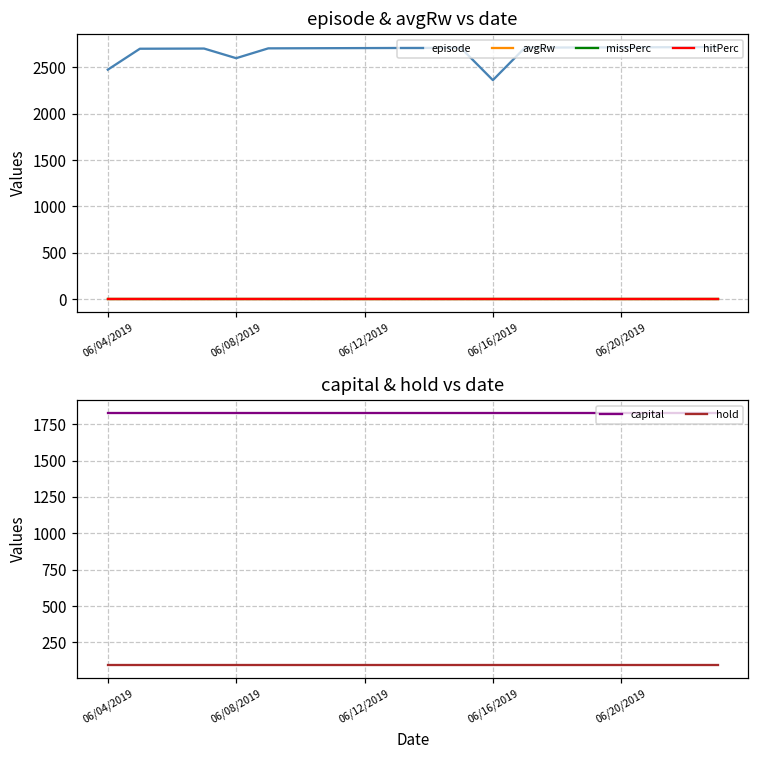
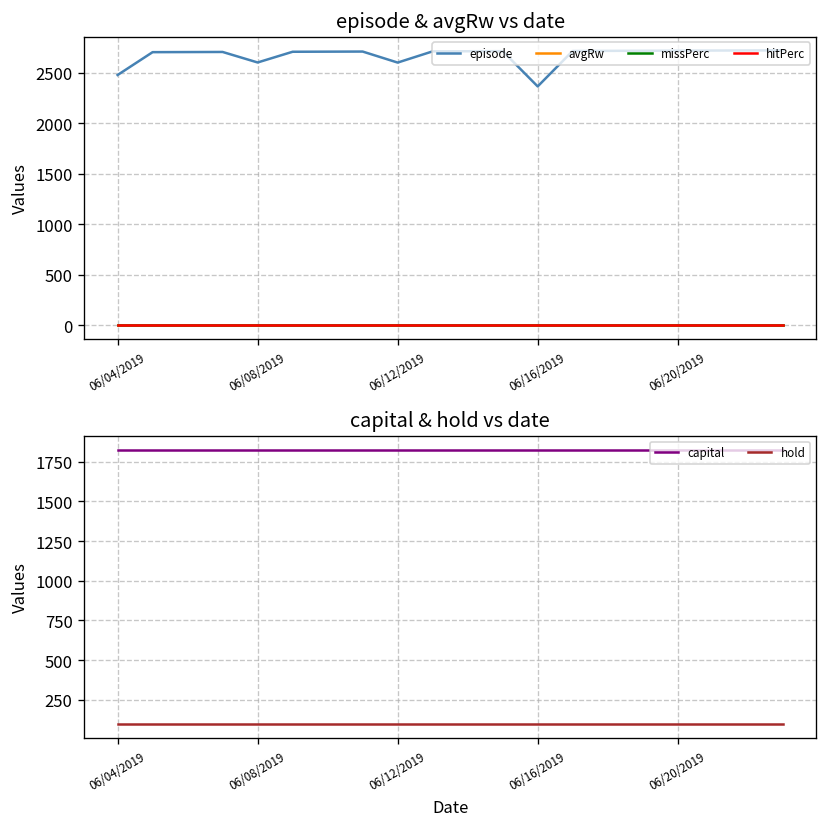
  {
    "episode & avgRw vs date": {
      "episode": {
        "06/04/2019": 2500,
        "06/08/2019": 2600,
-       "06/12/2019": 2700,
+       "06/12/2019": 2600,
        "06/16/2019": 2400
      },
      "hitPerc": {
        "06/04/2019": 0,
        "06/08/2019": 0,
        "06/12/2019": 0,
        "06/16/2019": 0,
        "06/20/2019": 0
      }
    },
    "capital & hold vs date": {
      "capital": {
        "06/04/2019": 1830,
        "06/08/2019": 1830,
        "06/12/2019": 1830,
        "06/16/2019": 1830
      },
      "hold": {
        "06/04/2019": 100,
        "06/08/2019": 100,
        "06/12/2019": 100,
        "06/16/2019": 100,
        "06/20/2019": 100
      }
    }
  }
